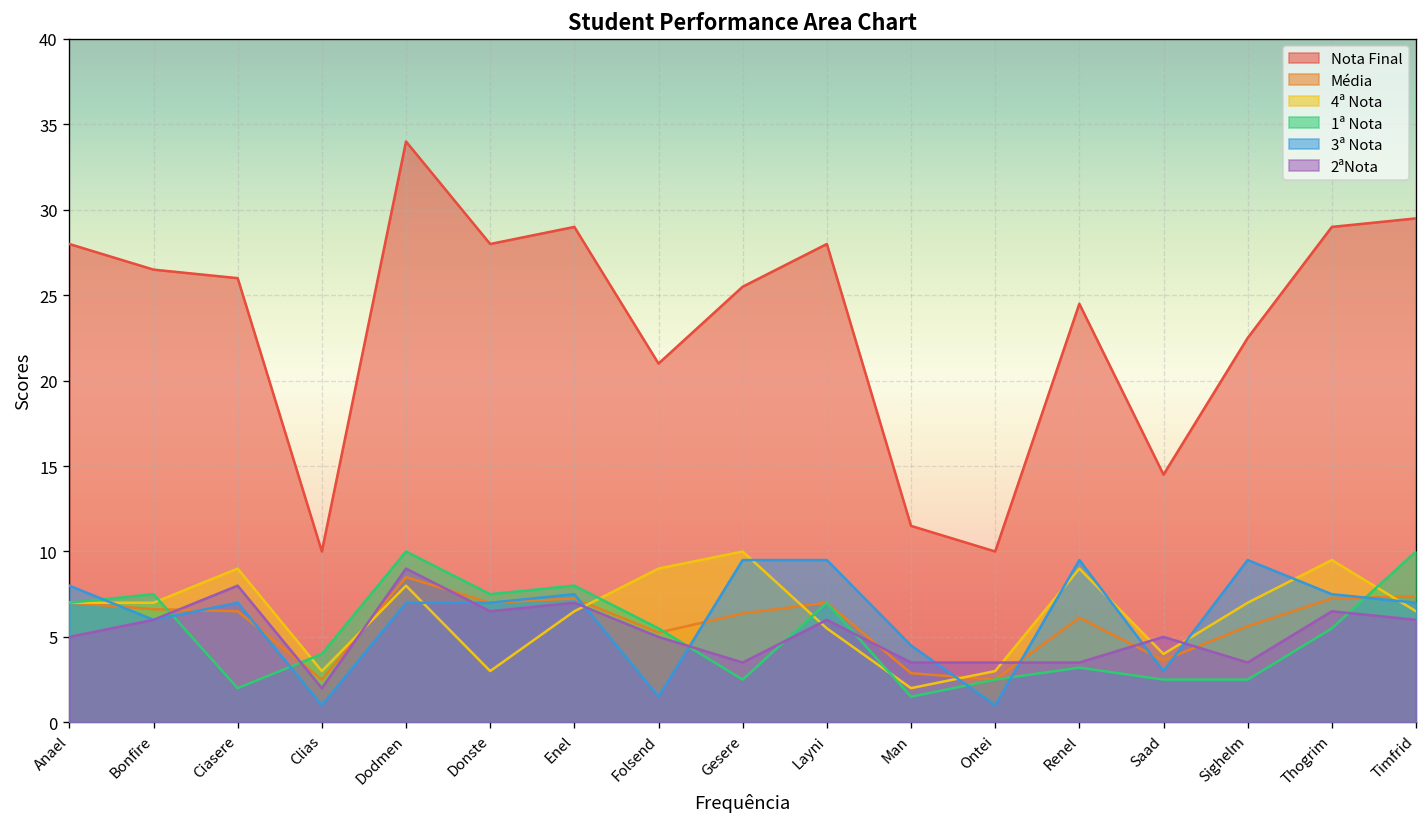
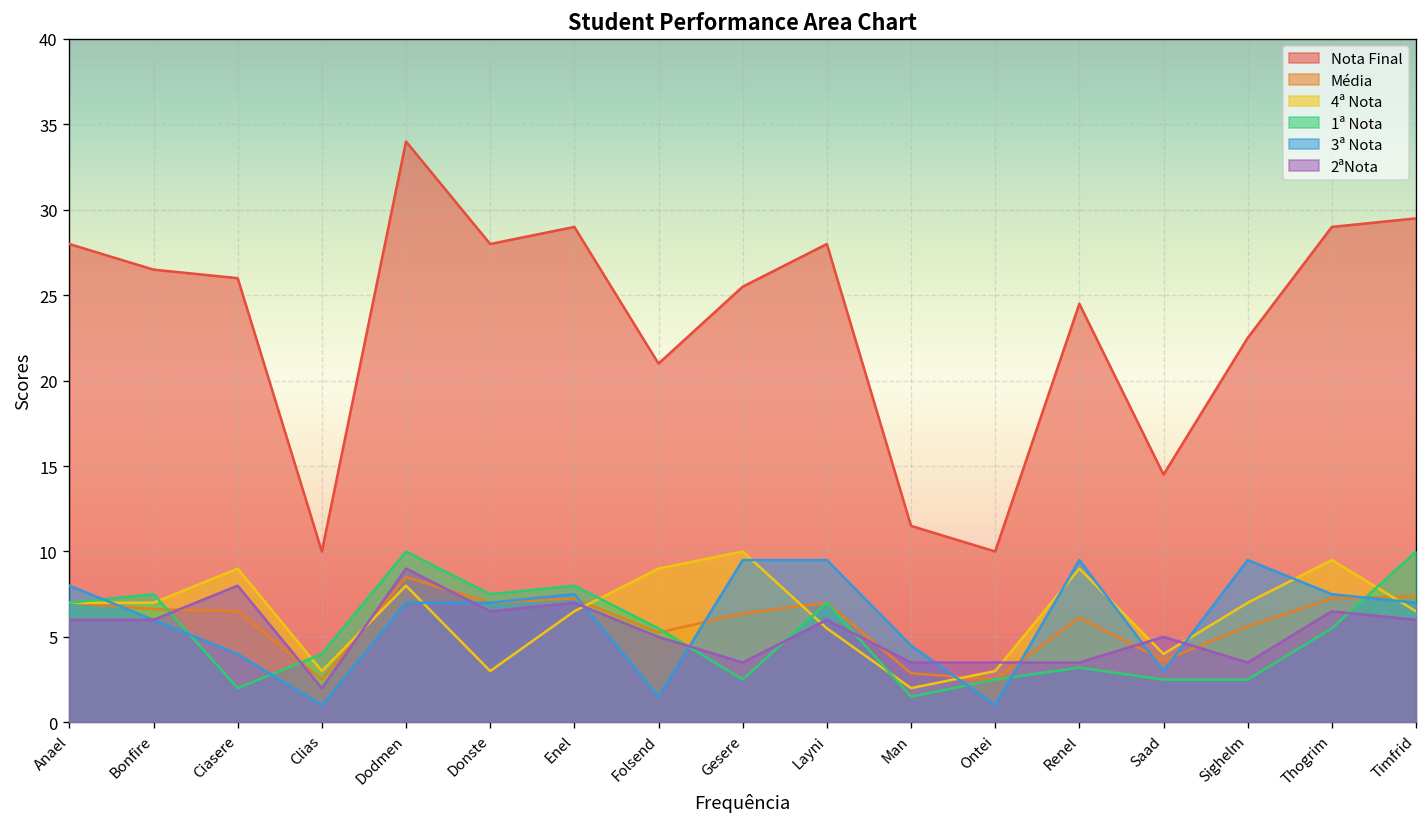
  {
    "4ª Nota": {
      "Bonfire": 7,
      "Ciasere": 9,
      "Clias": 3,
      "Dodmen": 8,
      "Donste": 3,
      "Enel": 6.5,
      "Folsend": 9,
      "Gesere": 10,
      "Layni": 5.5,
      "Man": 2,
      "Ontei": 3,
      "Renel": 9,
      "Saad": 4,
      "Sighelm": 7,
      "Thogrim": 9.5,
      "Timfrid": 6.5
    },
    "1ª Nota": {
      "Bonfire": 7.5,
      "Ciasere": 2,
      "Clias": 4,
      "Dodmen": 10,
      "Donste": 7.5,
      "Enel": 8,
      "Folsend": 5.5,
      "Gesere": 2.5,
      "Man": 1.5,
      "Renel": 3.2,
      "Saad": 2.5,
      "Sighelm": 2.5,
      "Thogrim": 5.5,
      "Timfrid": 10
    },
    "3ª Nota": {
      "Anael": 8,
-     "Ciasere": 7,
+     "Ciasere": 4,
      "Clias": 1,
      "Dodmen": 7,
      "Enel": 7.5,
      "Folsend": 1.5,
      "Gesere": 9.5,
      "Layni": 9.5,
      "Man": 4.5,
      "Ontei": 1,
      "Renel": 9.5,
      "Saad": 3,
      "Sighelm": 9.5,
      "Thogrim": 7.5,
      "Timfrid": 7
    },
    "2ªNota": {
-     "Anael": 5,
+     "Anael": 6,
      "Ciasere": 8,
      "Clias": 2,
      "Dodmen": 9,
      "Donste": 6.5,
      "Enel": 7,
      "Folsend": 5,
      "Gesere": 3.5,
      "Layni": 6,
      "Man": 3.5,
      "Ontei": 3.5,
      "Renel": 3.5,
      "Saad": 5,
      "Sighelm": 3.5,
      "Thogrim": 6.5,
      "Timfrid": 6
    }
  }
